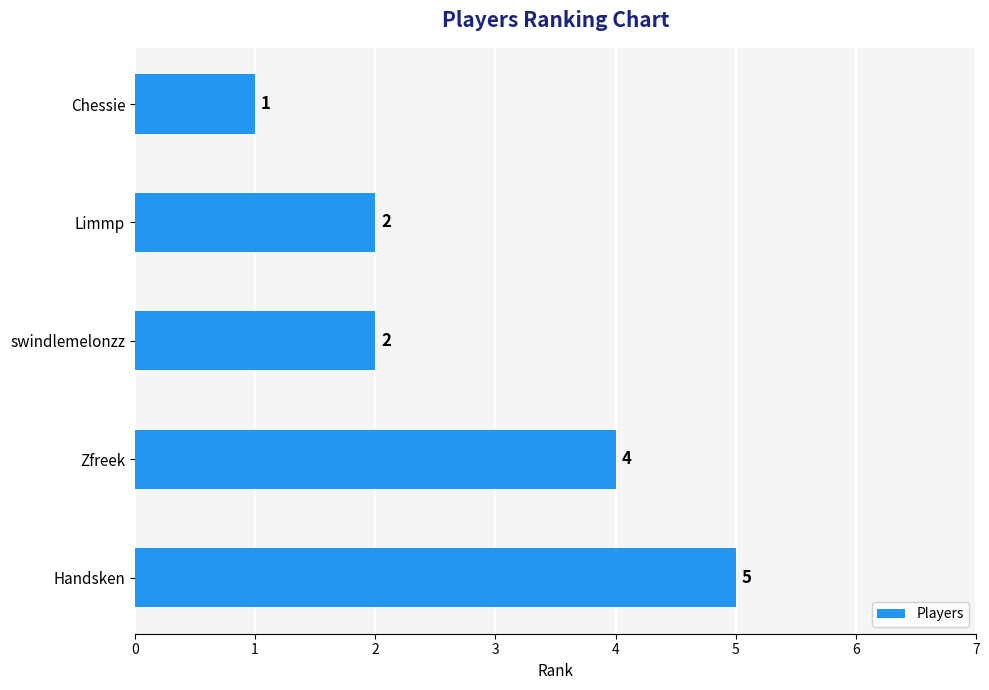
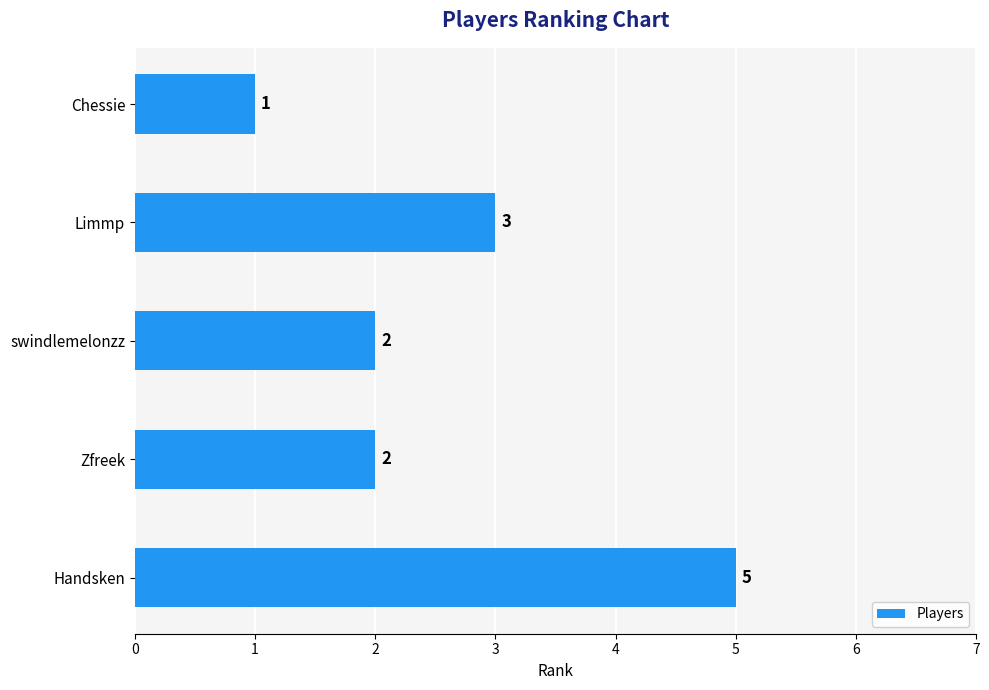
  {
    "Chessie": 1,
-   "Limmp": 2,
+   "Limmp": 3,
    "swindlemelonzz": 2,
-   "Zfreek": 4,
+   "Zfreek": 2,
    "Handsken": 5
  }
